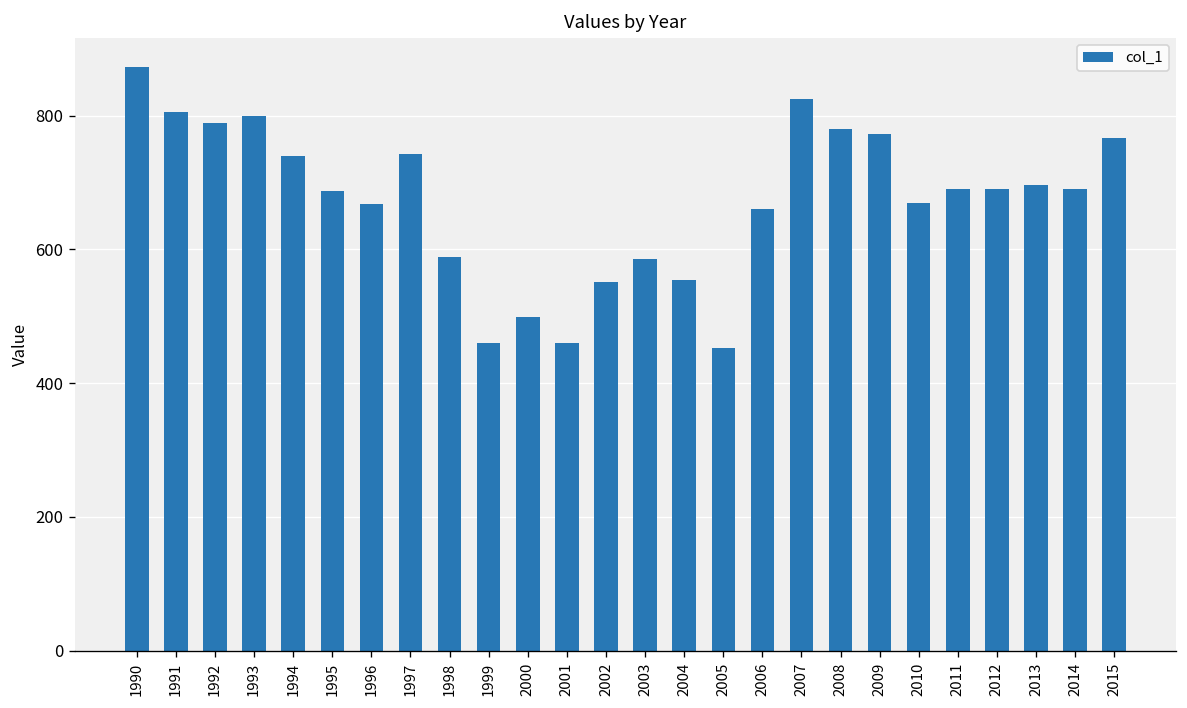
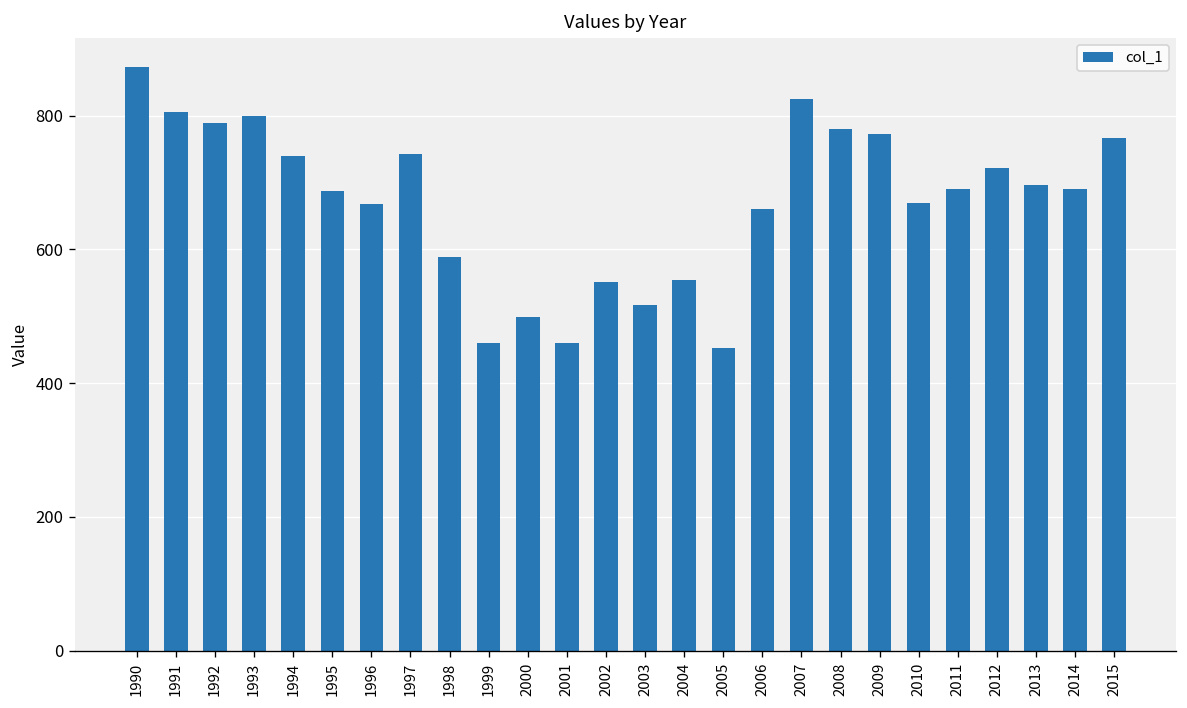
  {
    "1990": 870,
    "1991": 810,
    "1992": 790,
    "1993": 800,
    "1994": 740,
    "1995": 690,
    "1996": 670,
    "1997": 740,
    "1998": 590,
    "1999": 460,
    "2000": 500,
    "2001": 460,
    "2002": 550,
-   "2003": 590,
+   "2003": 520,
    "2004": 560,
    "2005": 450,
    "2006": 660,
    "2007": 830,
    "2008": 780,
    "2009": 770,
    "2010": 670,
    "2011": 690,
-   "2012": 690,
+   "2012": 720,
    "2013": 700,
    "2014": 690,
    "2015": 770
  }
